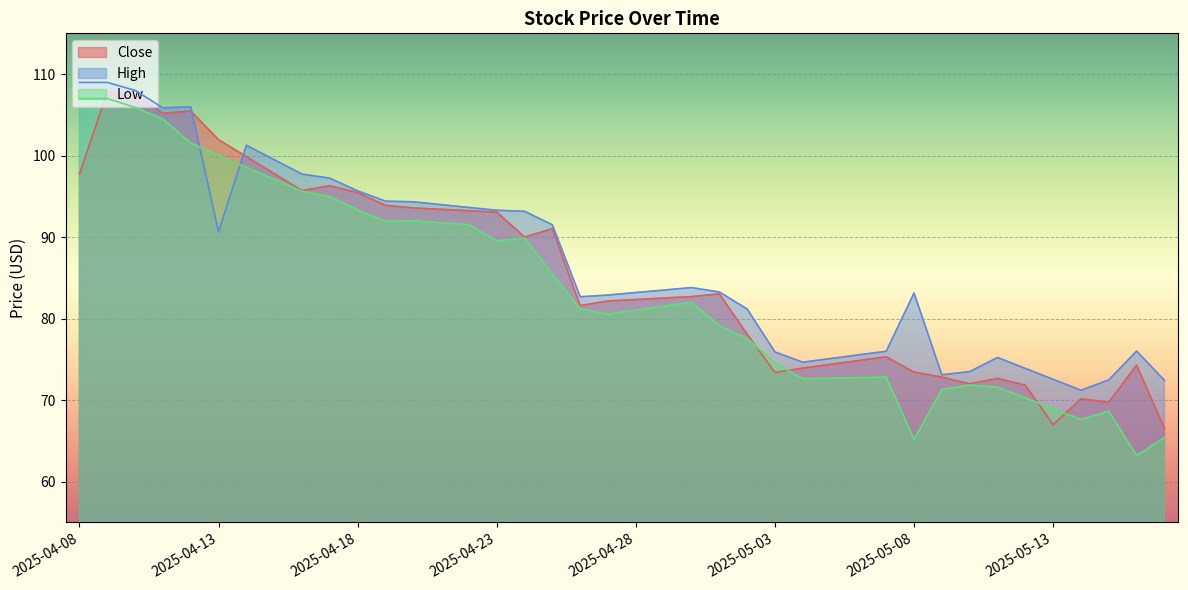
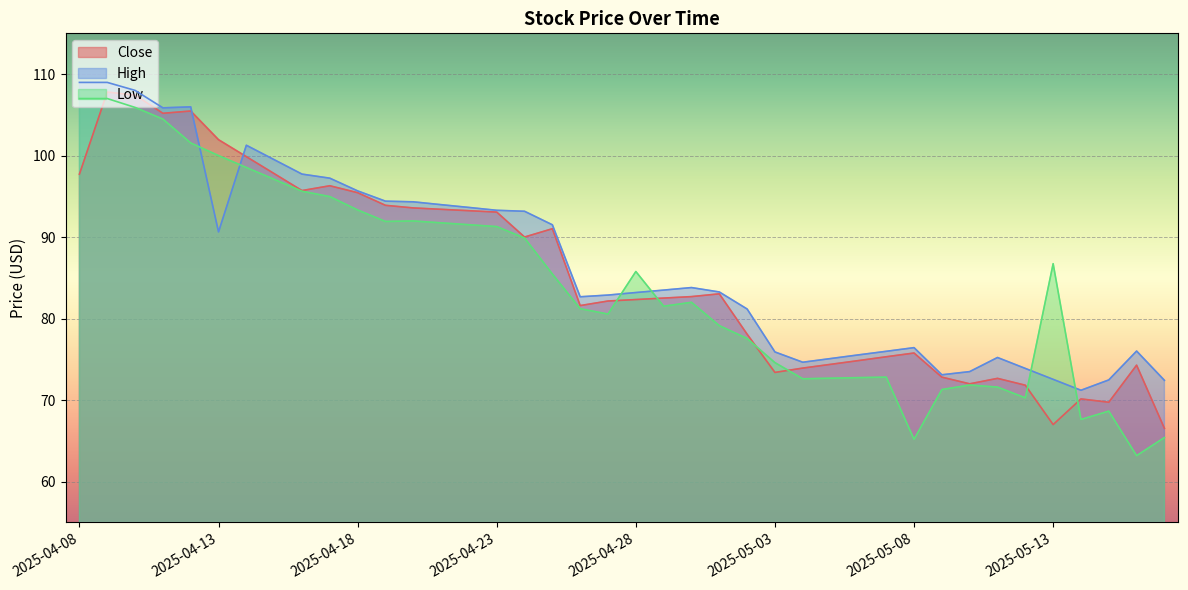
  {
    "Close": {
      "2025-04-08": 98,
      "2025-04-13": 102,
      "2025-04-28": 82,
      "2025-05-03": 73,
-     "2025-05-08": 73,
+     "2025-05-08": 76,
      "2025-05-13": 67
    },
    "High": {
      "2025-04-13": 91,
      "2025-04-28": 83,
      "2025-05-03": 76,
-     "2025-05-08": 83,
+     "2025-05-08": 76,
      "2025-05-13": 73
    },
    "Low": {
      "2025-04-13": 100,
      "2025-04-18": 93,
-     "2025-04-23": 90,
-     "2025-04-28": 81,
+     "2025-04-23": 91,
+     "2025-04-28": 86,
      "2025-05-03": 75,
      "2025-05-08": 65,
-     "2025-05-13": 69
+     "2025-05-13": 87
    }
  }
